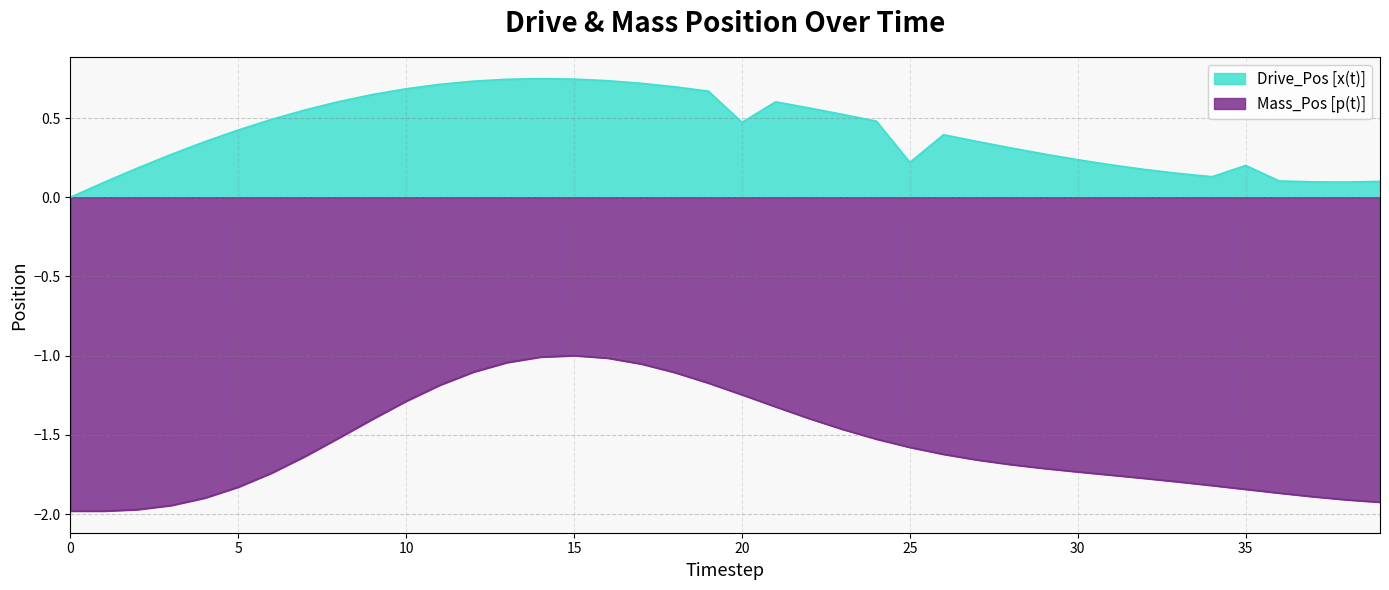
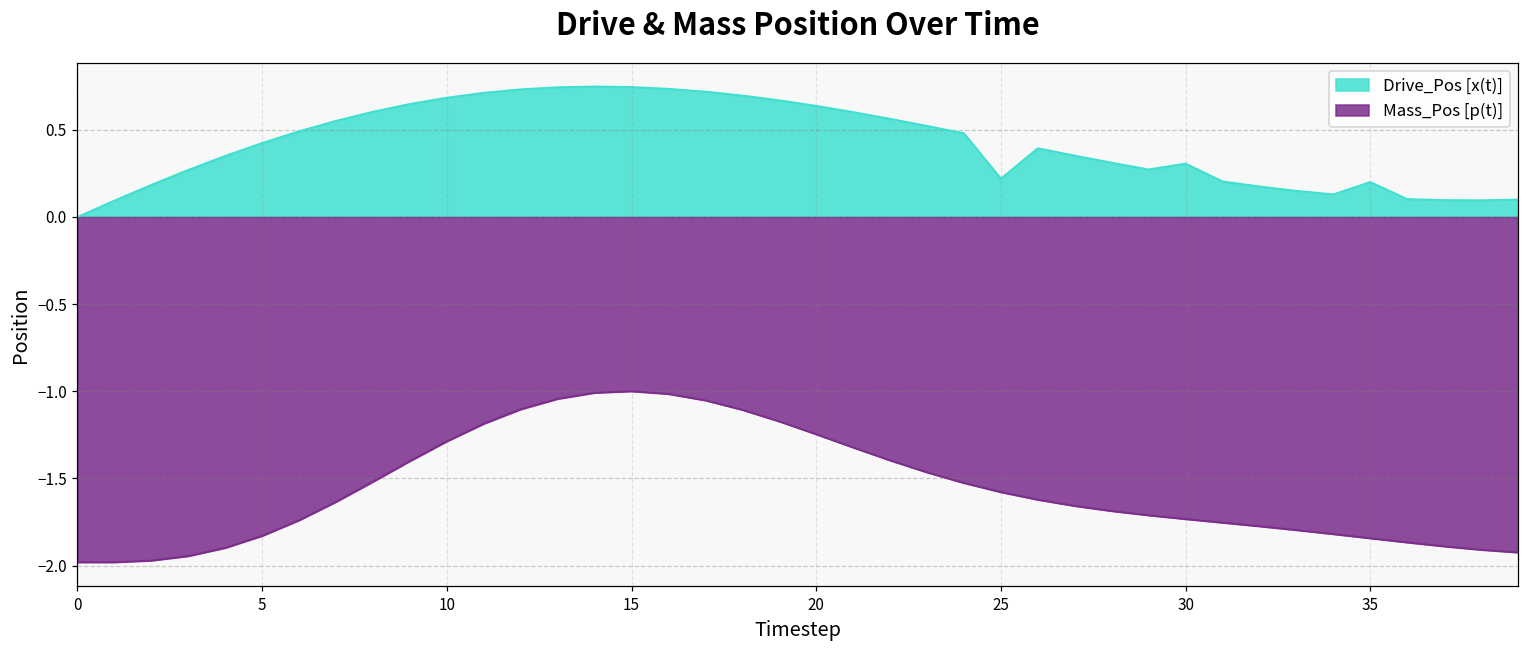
  {
    "Drive_Pos [x(t)]": {
      "5": 0.42,
      "10": 0.68,
      "15": 0.75,
-     "20": 0.47,
+     "20": 0.64,
      "25": 0.22,
-     "30": 0.24,
+     "30": 0.31,
      "35": 0.20
    }
  }
